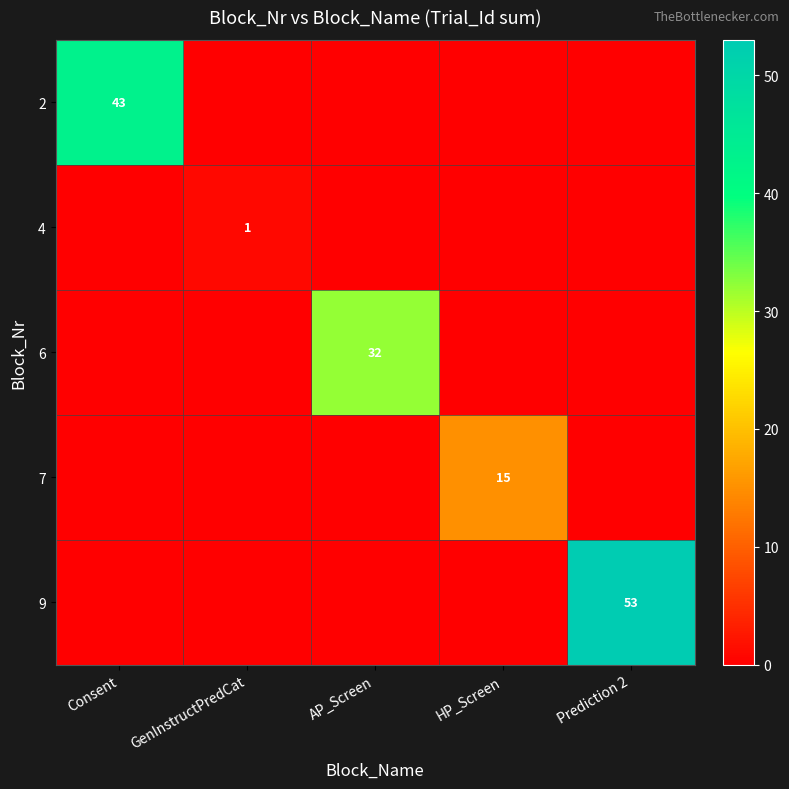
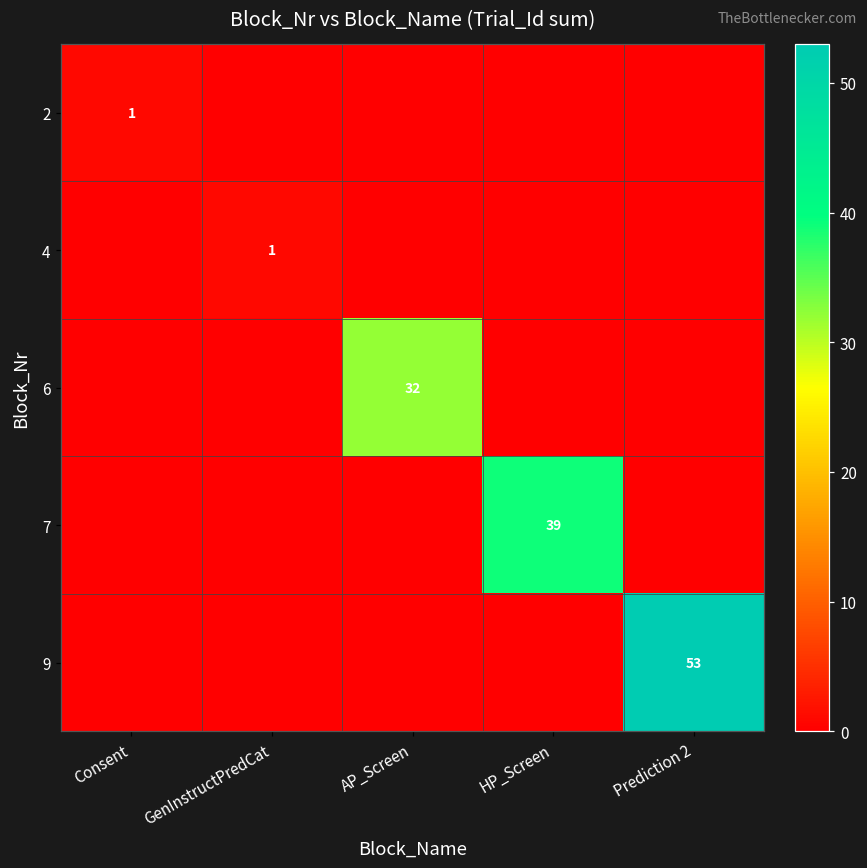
  {
    "2": {
-     "Consent": 43
+     "Consent": 1
    },
    "4": {
      "GenInstructPredCat": 1
    },
    "6": {
      "AP_Screen": 32
    },
    "7": {
-     "HP_Screen": 15
+     "HP_Screen": 39
    },
    "9": {
      "Prediction 2": 53
    }
  }
